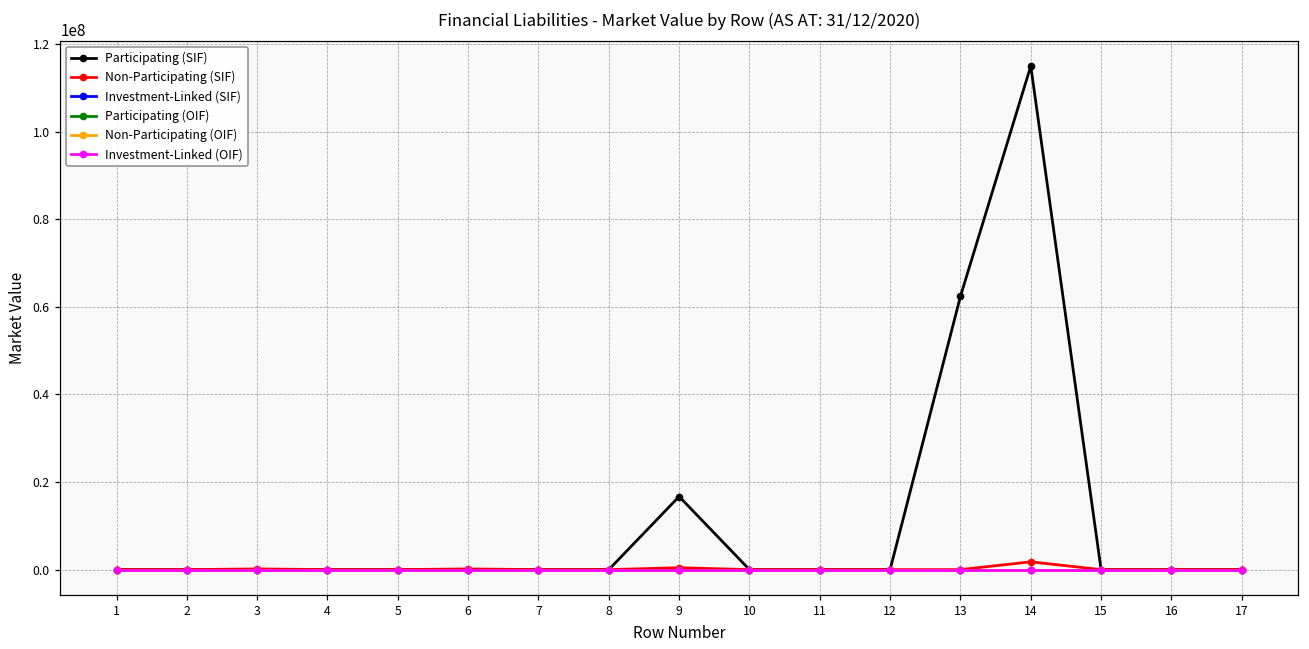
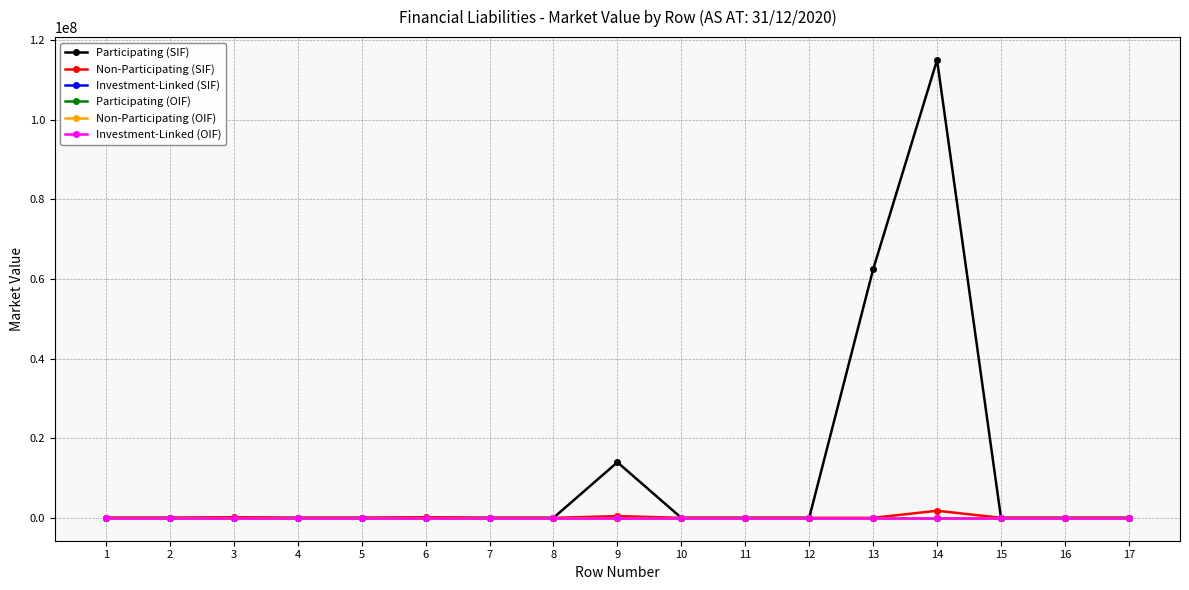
  {
    "Participating (SIF)": {
-     "9": 17000000,
+     "9": 14000000,
      "13": 62000000,
      "14": 115000000
    },
    "Non-Participating (SIF)": {
      "14": 2000000
    },
    "Investment-Linked (OIF)": {
      "14": 0
    }
  }
